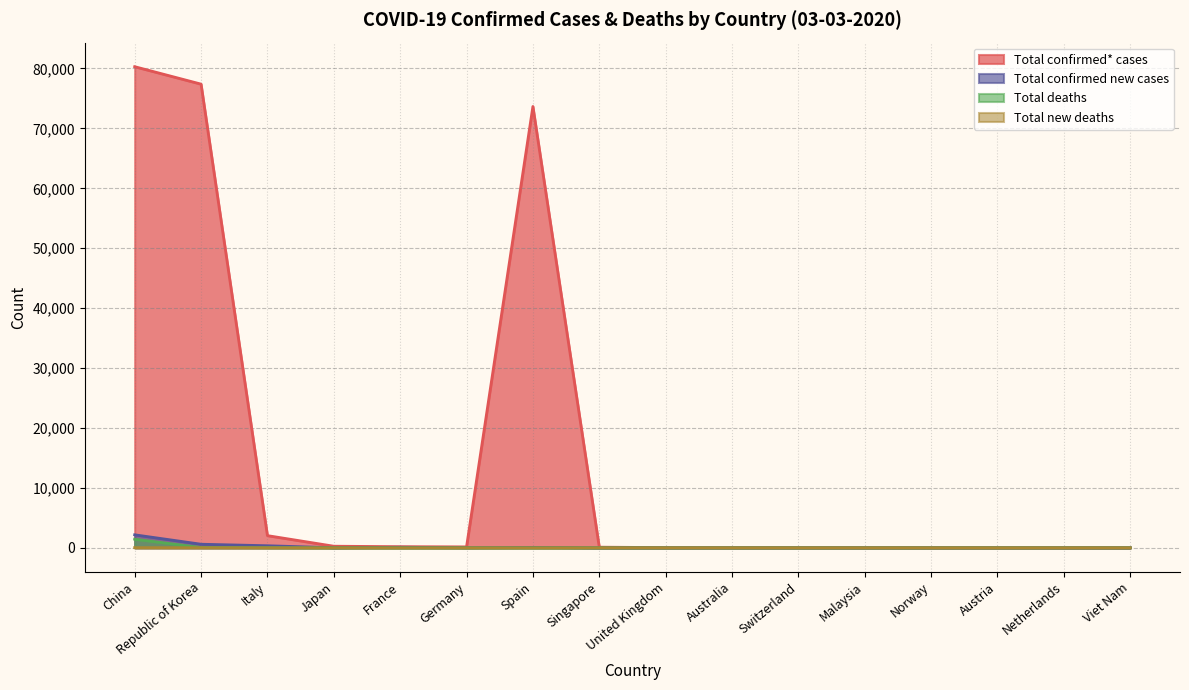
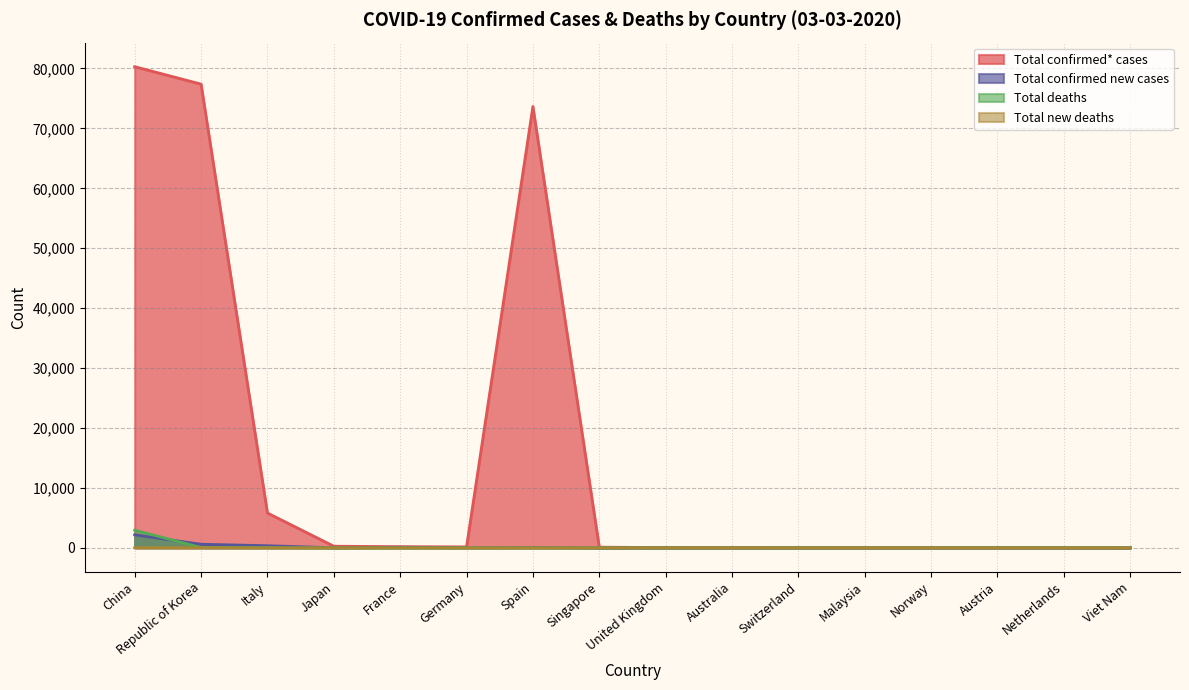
  {
    "Total confirmed* cases": {
      "China": "80,000",
      "Republic of Korea": "77,000",
-     "Italy": "2,000",
+     "Italy": "6,000",
      "Spain": "74,000"
    },
    "Total confirmed new cases": {
      "China": "2,000",
      "Republic of Korea": "1,000"
    },
    "Total deaths": {
-     "China": "1,000"
+     "China": "3,000"
    },
    "Total new deaths": {
      "China": "0"
    }
  }
